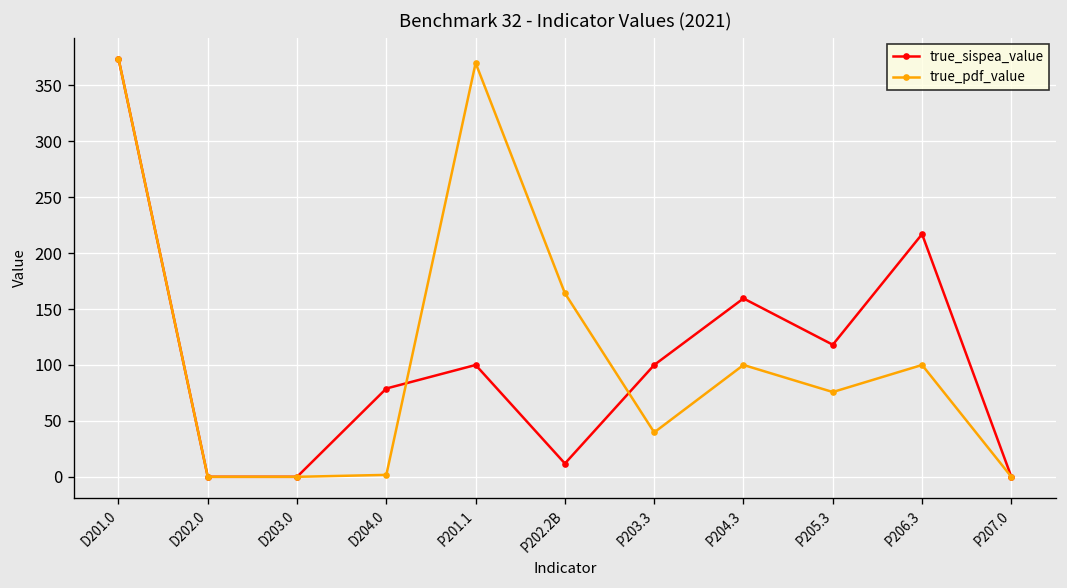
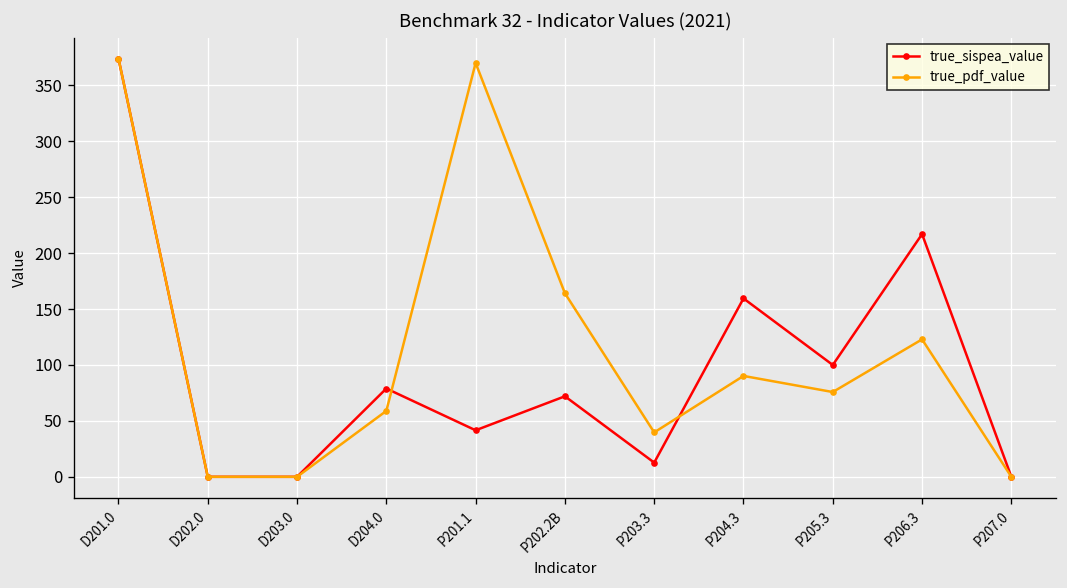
  {
    "true_sispea_value": {
      "D204.0": 80,
-     "P201.1": 100,
-     "P202.2B": 10,
-     "P203.3": 100,
+     "P201.1": 40,
+     "P202.2B": 70,
+     "P203.3": 10,
      "P204.3": 160,
-     "P205.3": 120,
+     "P205.3": 100,
      "P206.3": 220
    },
    "true_pdf_value": {
-     "D204.0": 0,
+     "D204.0": 60,
      "P201.1": 370,
      "P202.2B": 160,
      "P203.3": 40,
-     "P204.3": 100,
+     "P204.3": 90,
      "P205.3": 80,
-     "P206.3": 100
+     "P206.3": 120
    }
  }
